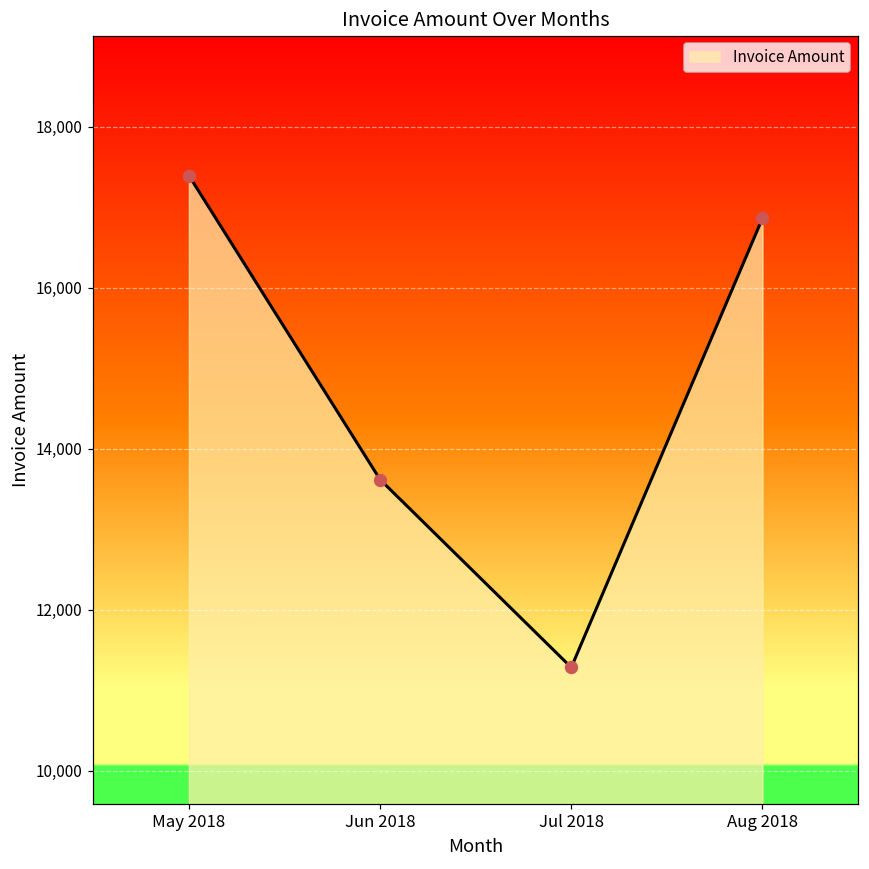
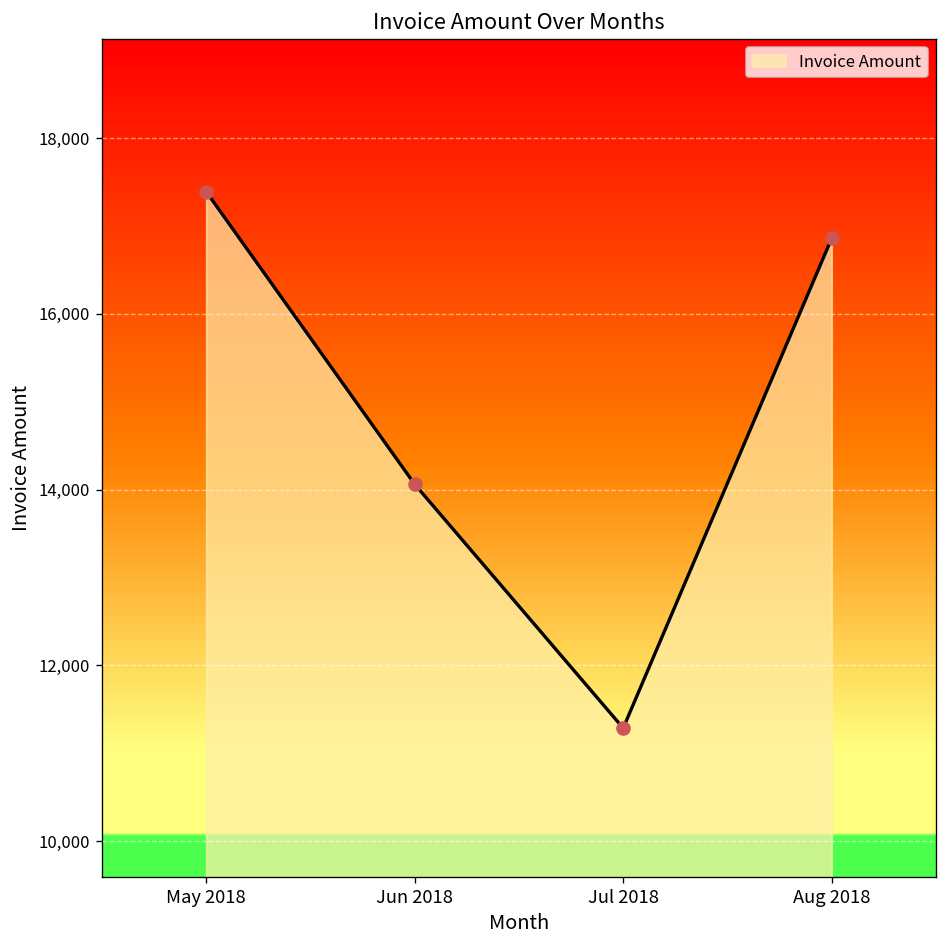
  {
    "May 2018": "17,400",
-   "Jun 2018": "13,600",
+   "Jun 2018": "14,100",
    "Jul 2018": "11,300",
    "Aug 2018": "16,900"
  }
